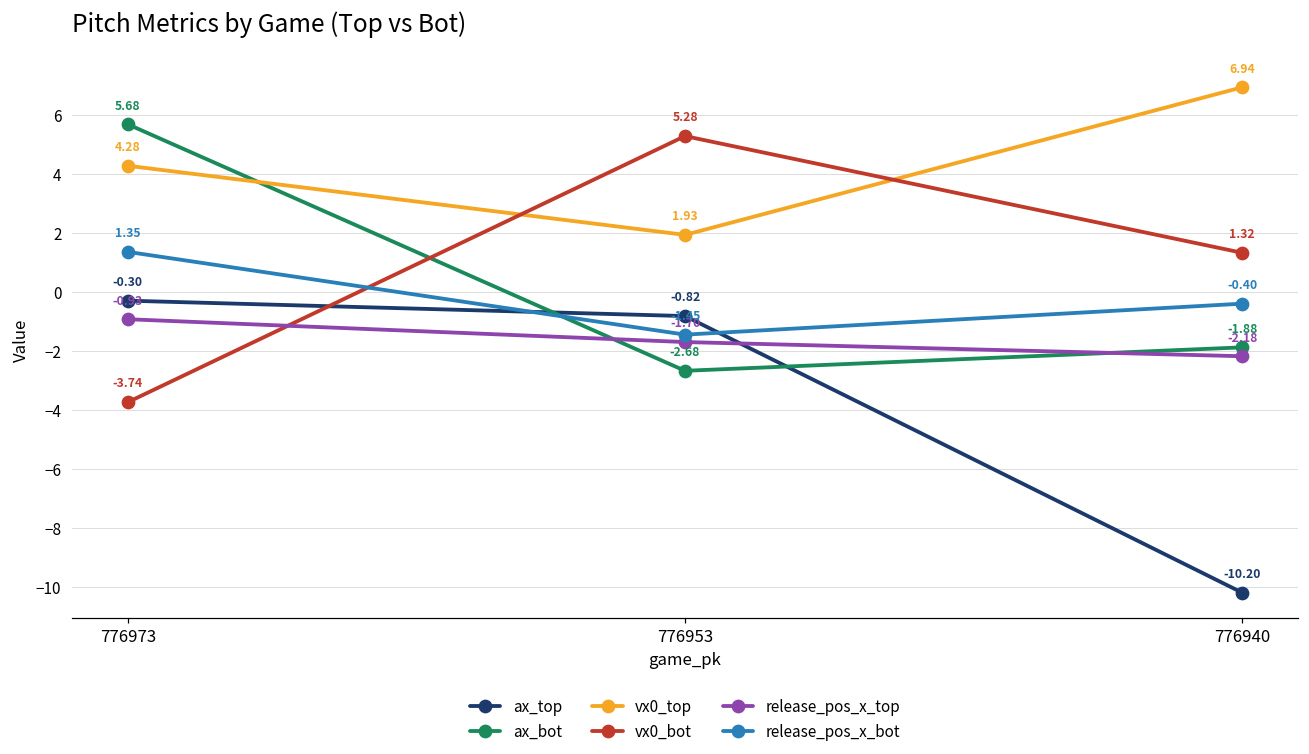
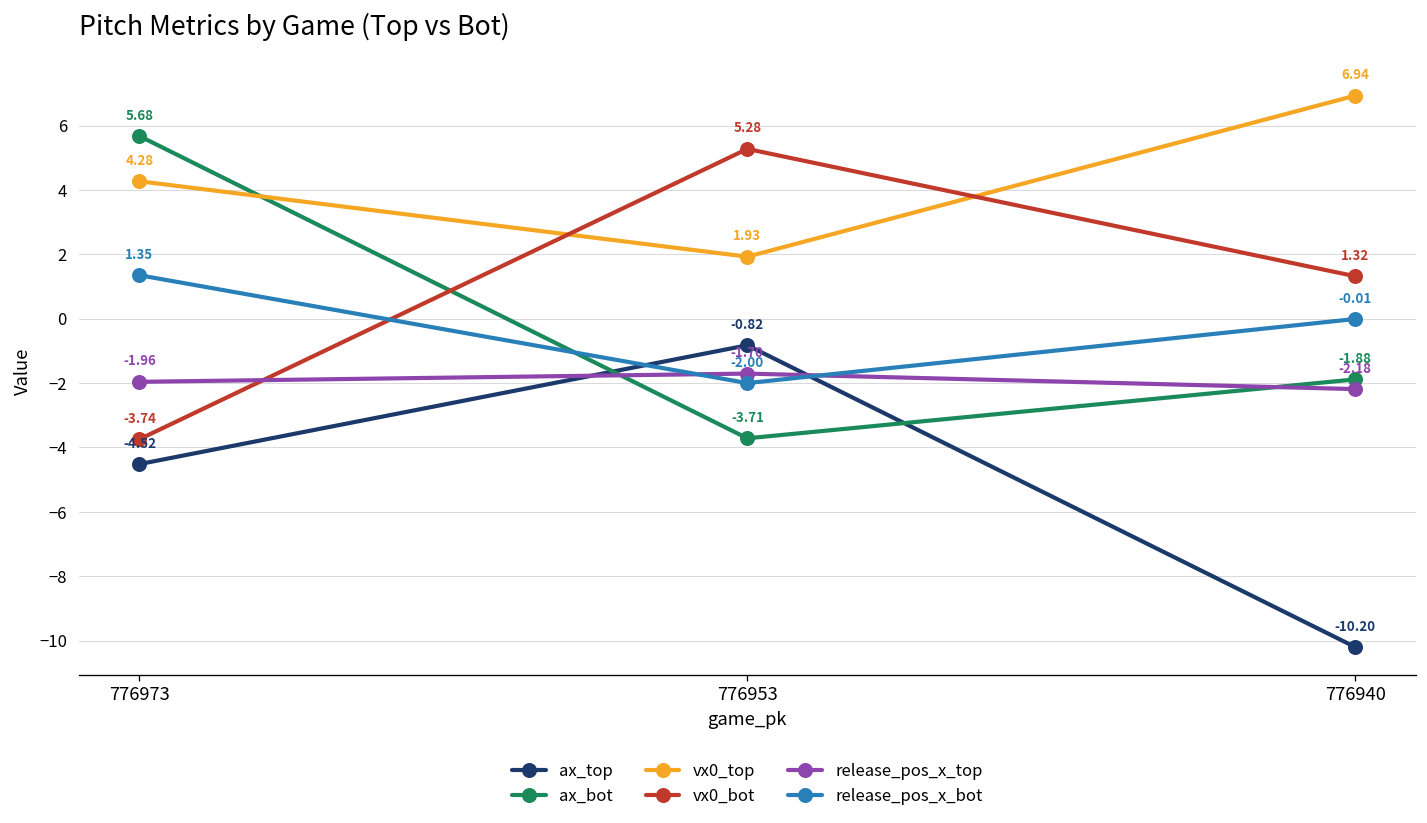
  {
    "ax_top": {
-     "776973": -0.30,
+     "776973": -4.52,
      "776953": -0.82,
      "776940": -10.20
    },
    "ax_bot": {
      "776973": 5.68,
-     "776953": -2.68
+     "776953": -3.71
    },
    "vx0_top": {
      "776973": 4.28,
      "776953": 1.93,
      "776940": 6.94
    },
    "vx0_bot": {
      "776973": -3.74,
      "776953": 5.28,
      "776940": 1.32
    },
    "release_pos_x_top": {
-     "776973": -0.93
+     "776973": -1.96
    },
    "release_pos_x_bot": {
      "776973": 1.35,
-     "776953": -1.45,
-     "776940": -0.40
+     "776953": -2.00,
+     "776940": -0.01
    }
  }
